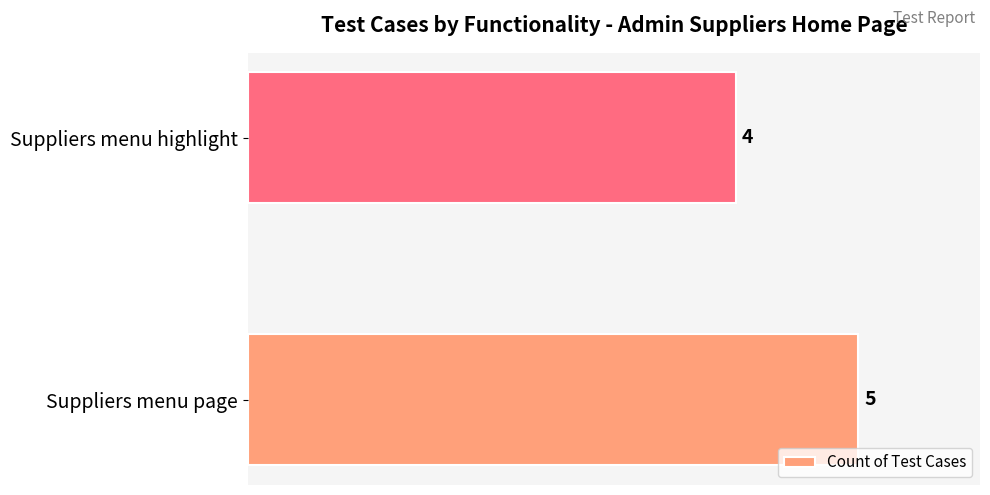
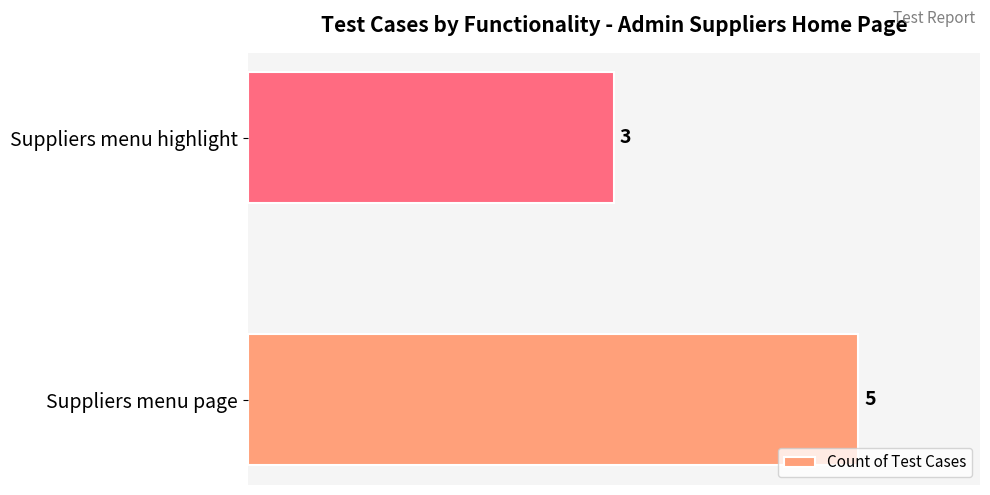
  {
-   "Suppliers menu highlight": 4,
+   "Suppliers menu highlight": 3,
    "Suppliers menu page": 5
  }
